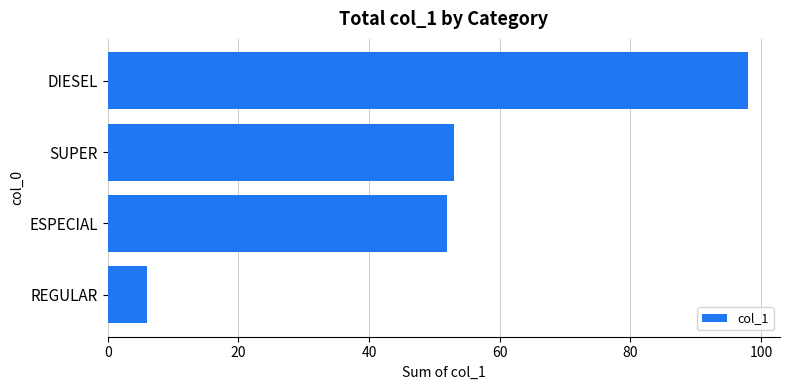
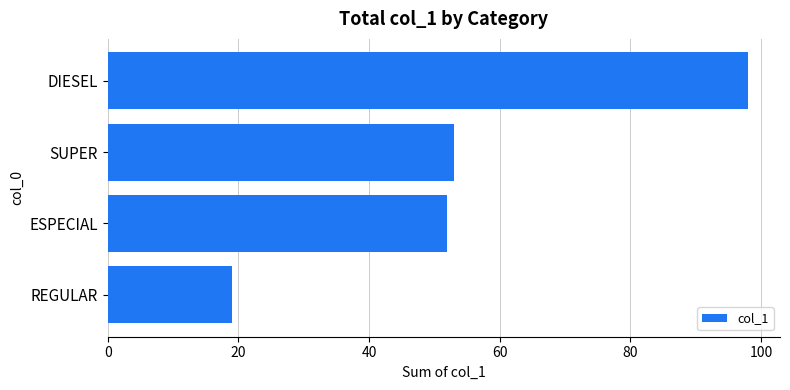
  {
    "DIESEL": 98,
    "SUPER": 53,
    "ESPECIAL": 52,
-   "REGULAR": 6
+   "REGULAR": 19
  }
